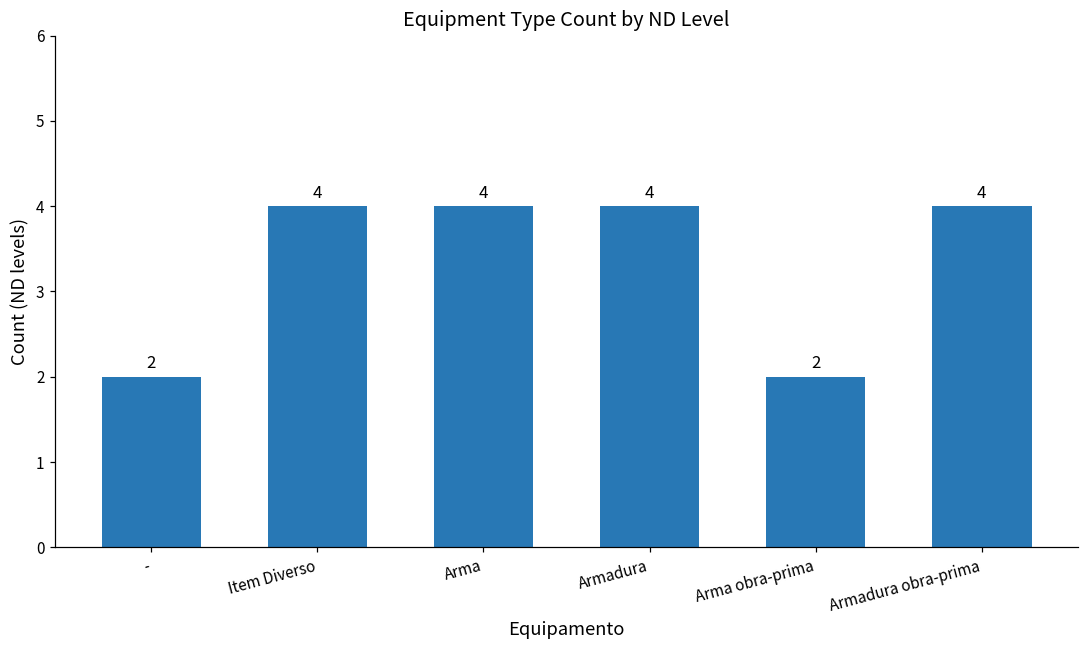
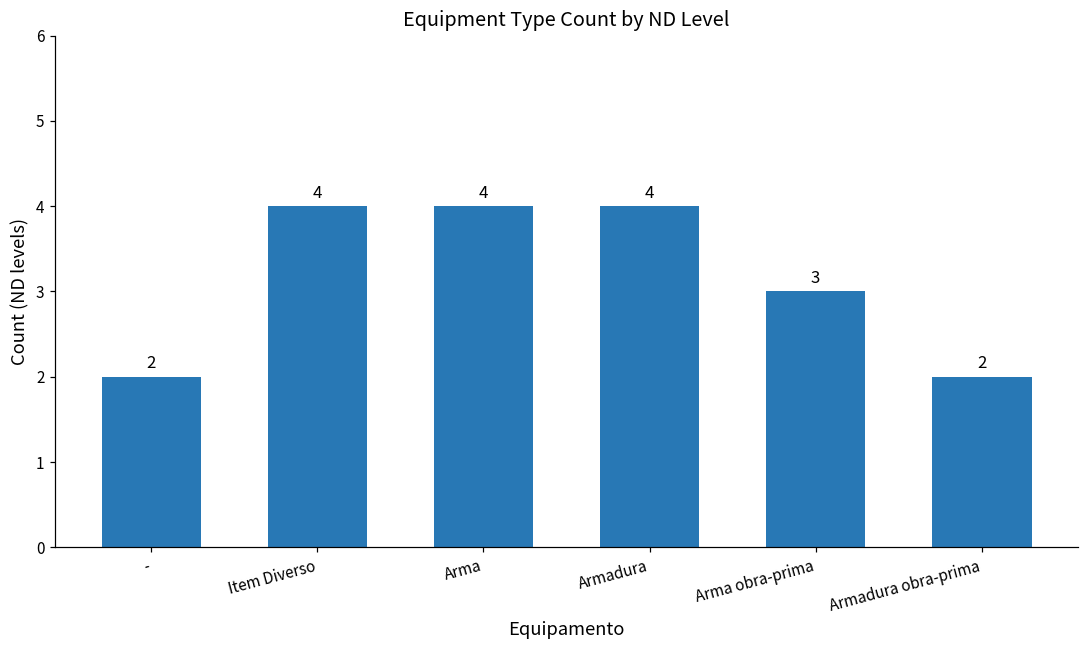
  {
    "-": 2,
    "Item Diverso": 4,
    "Arma": 4,
    "Armadura": 4,
-   "Arma obra-prima": 2,
-   "Armadura obra-prima": 4
+   "Arma obra-prima": 3,
+   "Armadura obra-prima": 2
  }
